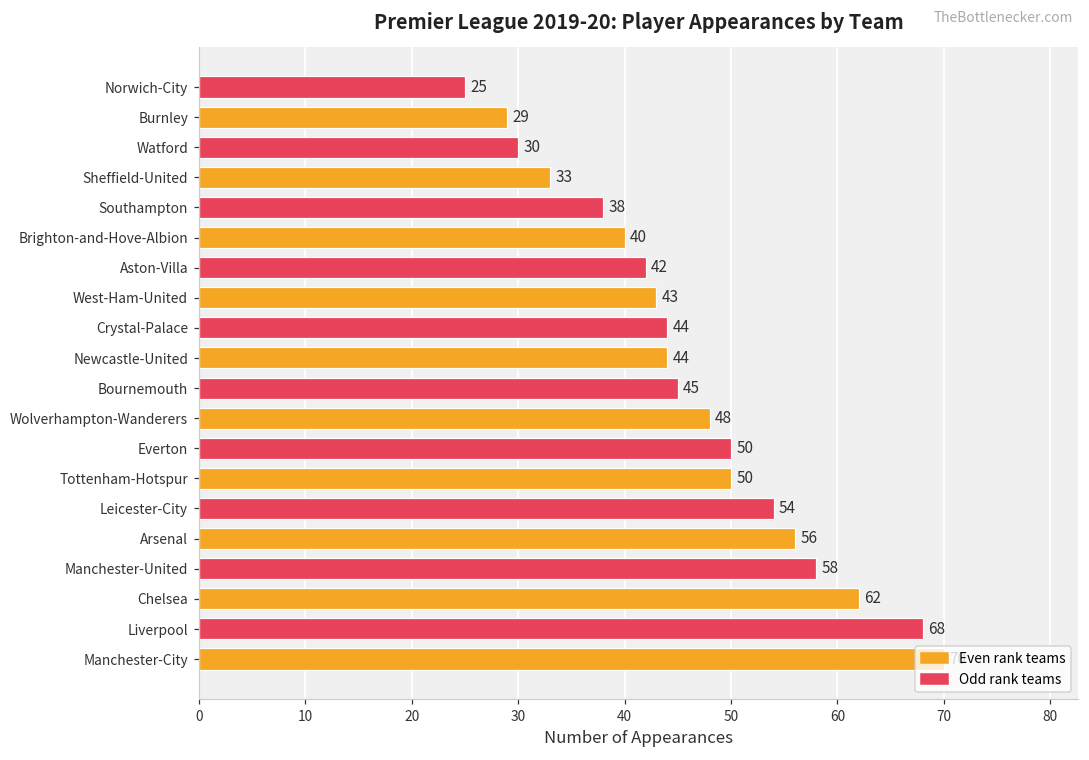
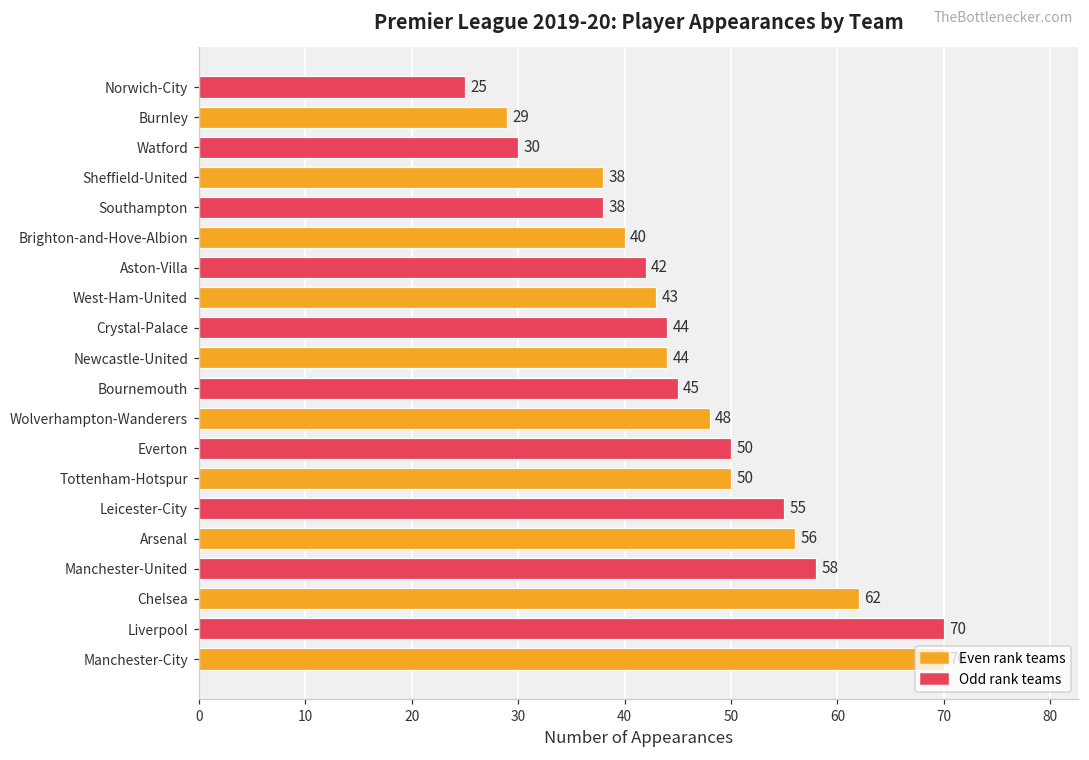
  {
    "Norwich-City": 25,
    "Burnley": 29,
    "Watford": 30,
-   "Sheffield-United": 33,
+   "Sheffield-United": 38,
    "Southampton": 38,
    "Brighton-and-Hove-Albion": 40,
    "Aston-Villa": 42,
    "West-Ham-United": 43,
    "Crystal-Palace": 44,
    "Newcastle-United": 44,
    "Bournemouth": 45,
    "Wolverhampton-Wanderers": 48,
    "Everton": 50,
    "Tottenham-Hotspur": 50,
-   "Leicester-City": 54,
+   "Leicester-City": 55,
    "Arsenal": 56,
    "Manchester-United": 58,
    "Chelsea": 62,
-   "Liverpool": 68
+   "Liverpool": 70
  }
